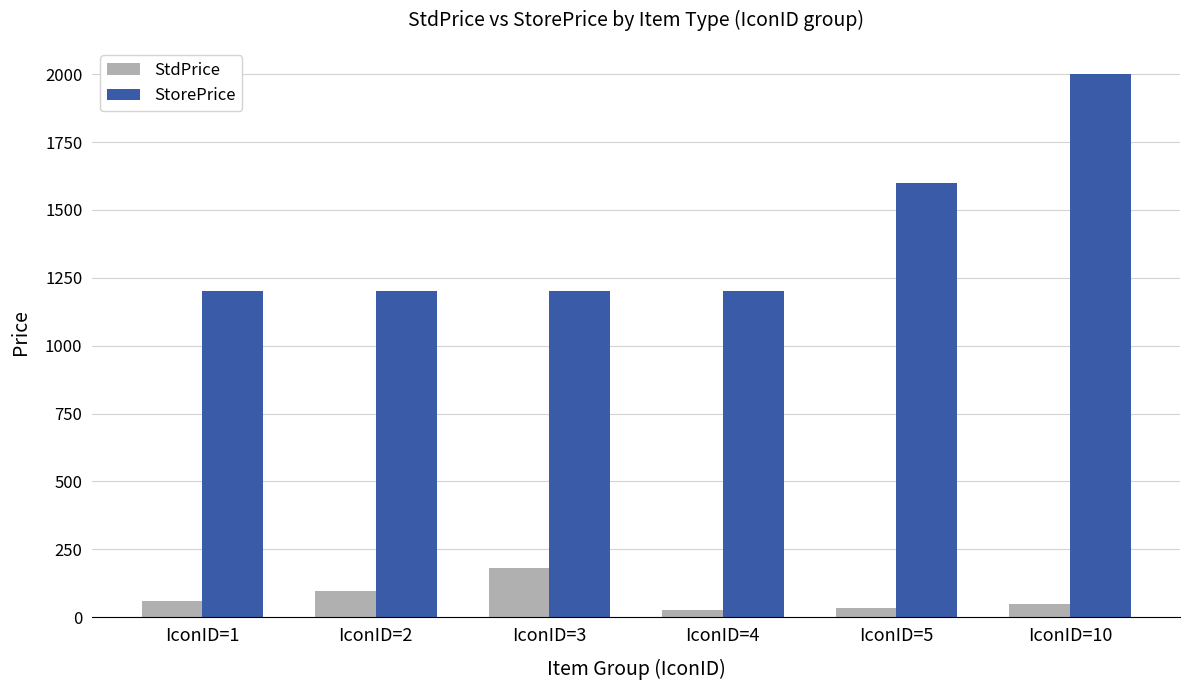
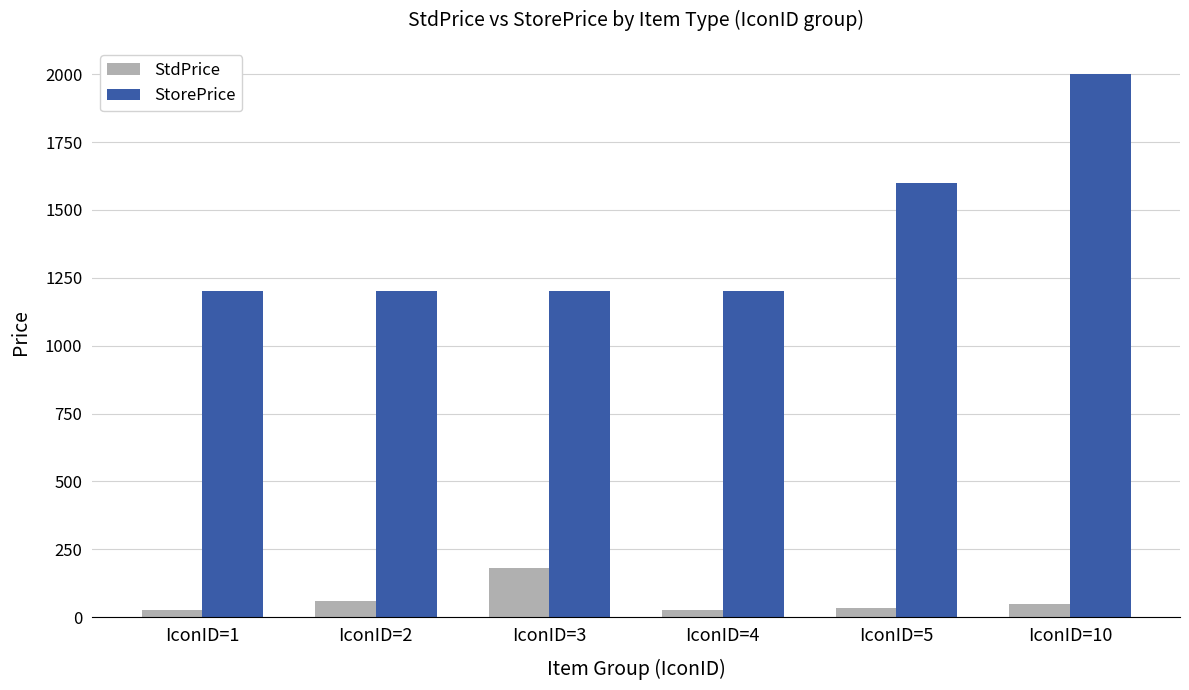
  {
    "StdPrice": {
-     "IconID=1": 60,
-     "IconID=2": 100,
+     "IconID=1": 30,
+     "IconID=2": 60,
      "IconID=3": 180,
      "IconID=4": 30,
      "IconID=5": 40,
      "IconID=10": 50
    },
    "StorePrice": {
      "IconID=1": 1200,
      "IconID=2": 1200,
      "IconID=3": 1200,
      "IconID=4": 1200,
      "IconID=5": 1600,
      "IconID=10": 2000
    }
  }
